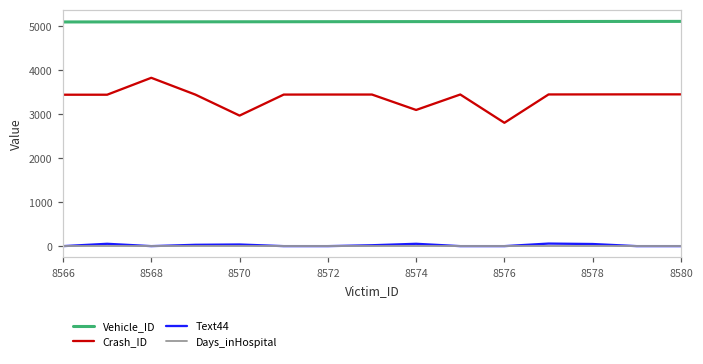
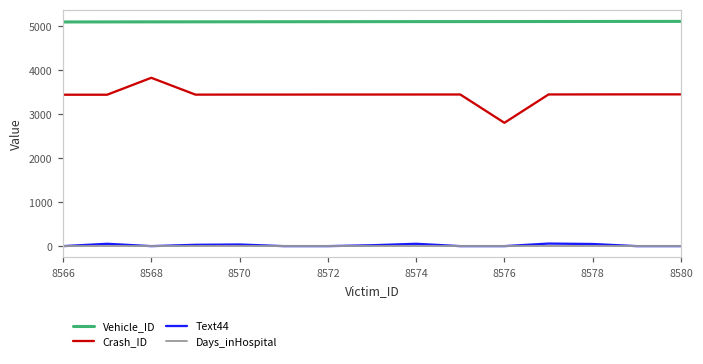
  {
    "Vehicle_ID": {
      "8566": 5100,
      "8568": 5100,
      "8570": 5100,
      "8572": 5100,
      "8574": 5100,
      "8576": 5100,
      "8578": 5100,
      "8580": 5100
    },
    "Crash_ID": {
      "8566": 3400,
      "8568": 3800,
-     "8570": 3000,
+     "8570": 3400,
      "8572": 3500,
-     "8574": 3100,
+     "8574": 3500,
      "8576": 2800,
      "8578": 3500,
      "8580": 3500
    }
  }
